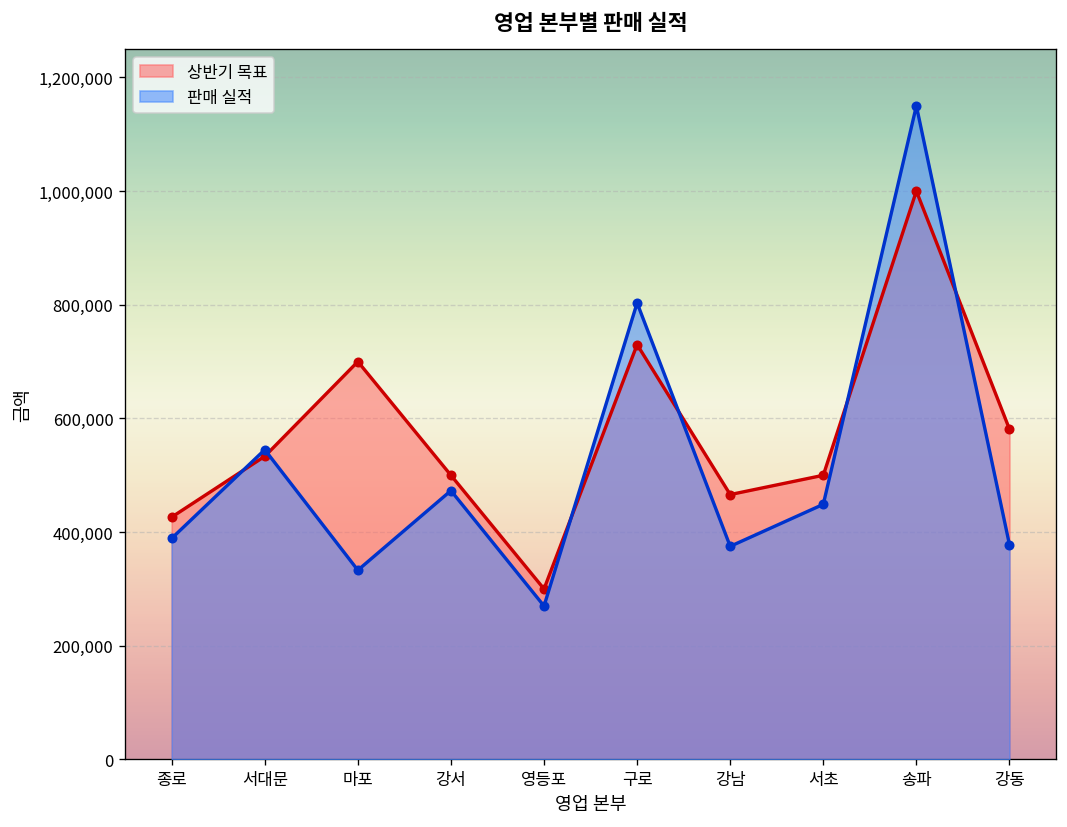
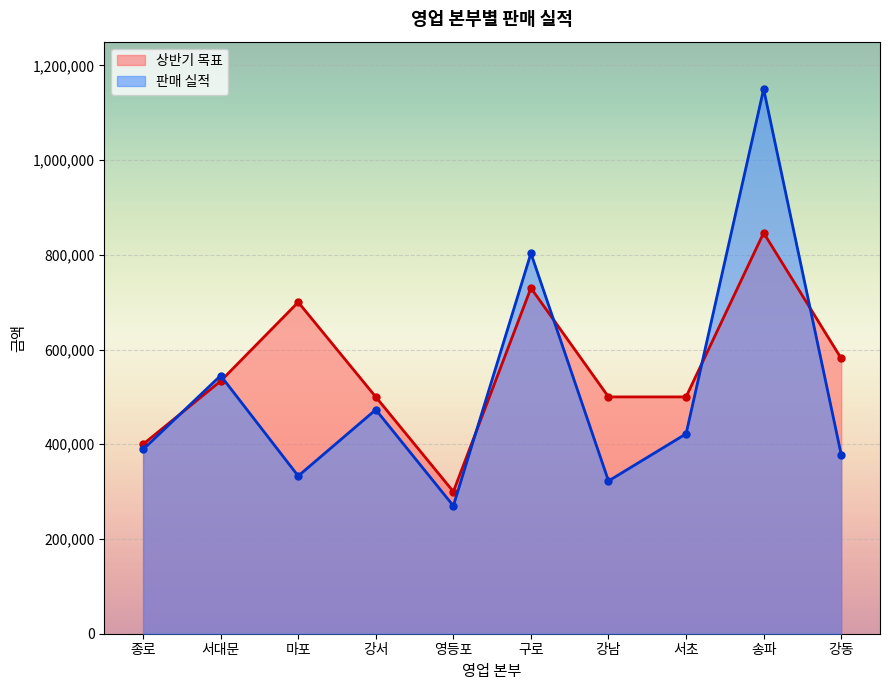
  {
    "상반기 목표": {
-     "종로": "430,000",
+     "종로": "400,000",
      "서대문": "530,000",
      "마포": "700,000",
      "강서": "500,000",
      "영등포": "300,000",
      "구로": "730,000",
-     "강남": "470,000",
+     "강남": "500,000",
      "서초": "500,000",
-     "송파": "1,000,000",
+     "송파": "850,000",
      "강동": "580,000"
    },
    "판매 실적": {
      "종로": "390,000",
      "서대문": "550,000",
      "마포": "330,000",
      "강서": "470,000",
      "영등포": "270,000",
      "구로": "800,000",
-     "강남": "380,000",
-     "서초": "450,000",
+     "강남": "320,000",
+     "서초": "420,000",
      "송파": "1,150,000",
      "강동": "380,000"
    }
  }
